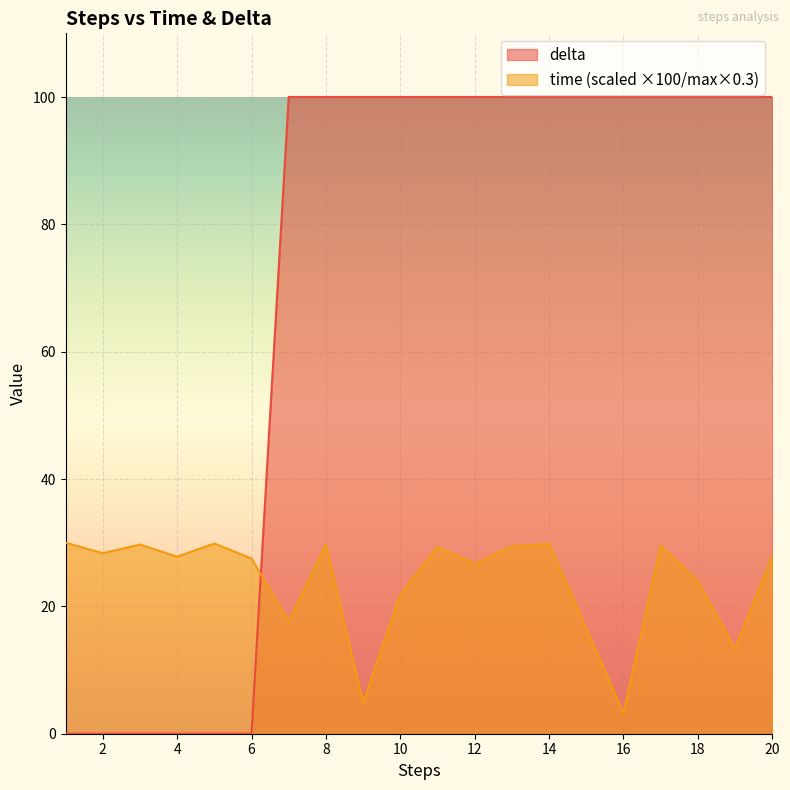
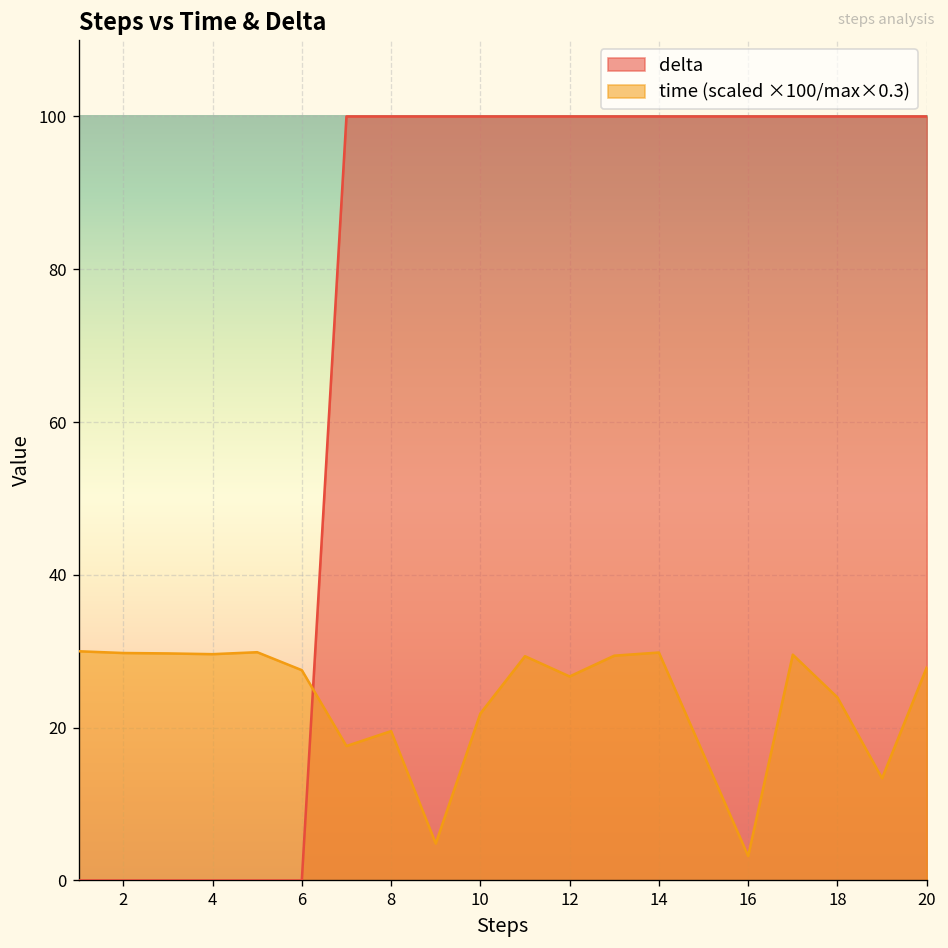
  {
    "delta": {
      "2": 0,
      "4": 0,
      "6": 0,
      "8": 100,
      "10": 100,
      "12": 100,
      "14": 100,
      "16": 100,
      "18": 100,
      "20": 100
    },
    "time (scaled ×100/max×0.3)": {
-     "2": 28,
-     "4": 28,
+     "2": 30,
+     "4": 30,
      "6": 28,
-     "8": 30,
+     "8": 20,
      "10": 22,
      "12": 27,
      "14": 30,
      "16": 3,
      "18": 24,
      "20": 28
    }
  }
